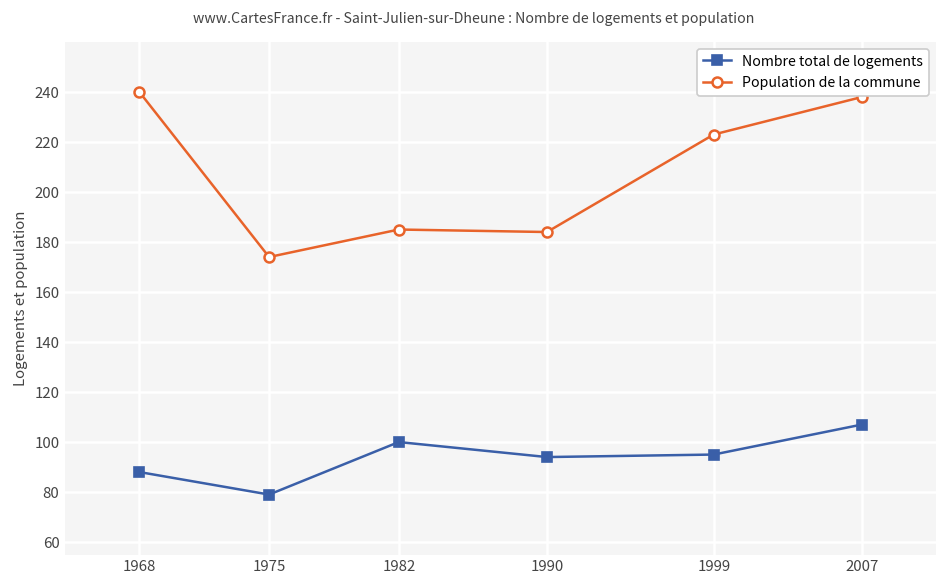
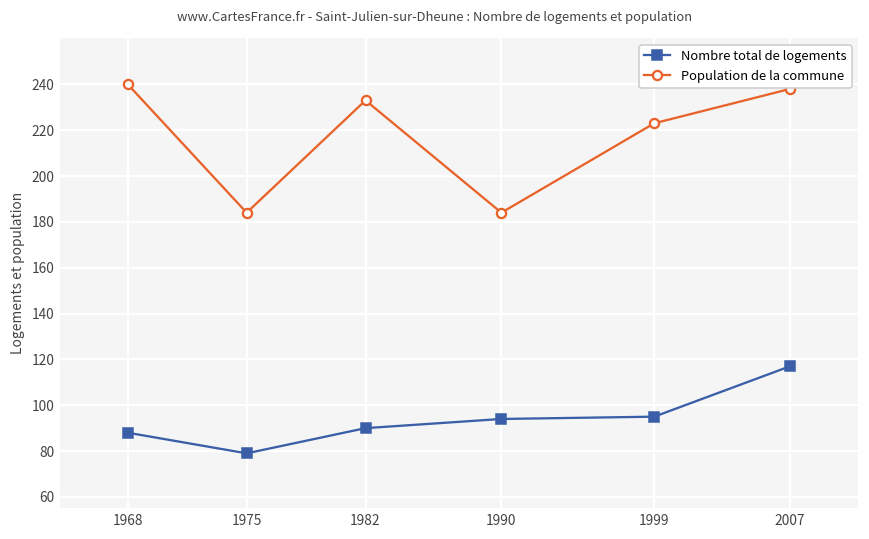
  {
    "Nombre total de logements": {
      "1968": 88,
      "1975": 79,
-     "1982": 100,
+     "1982": 90,
      "1990": 94,
      "1999": 95,
-     "2007": 107
+     "2007": 117
    },
    "Population de la commune": {
      "1968": 240,
-     "1975": 174,
-     "1982": 185,
+     "1975": 184,
+     "1982": 233,
      "1990": 184,
      "1999": 223
    }
  }
